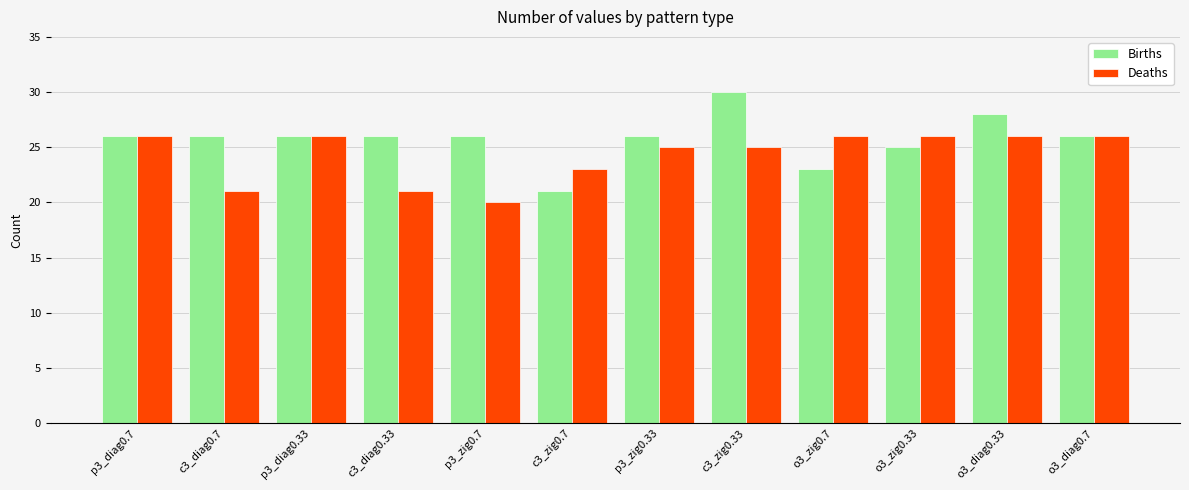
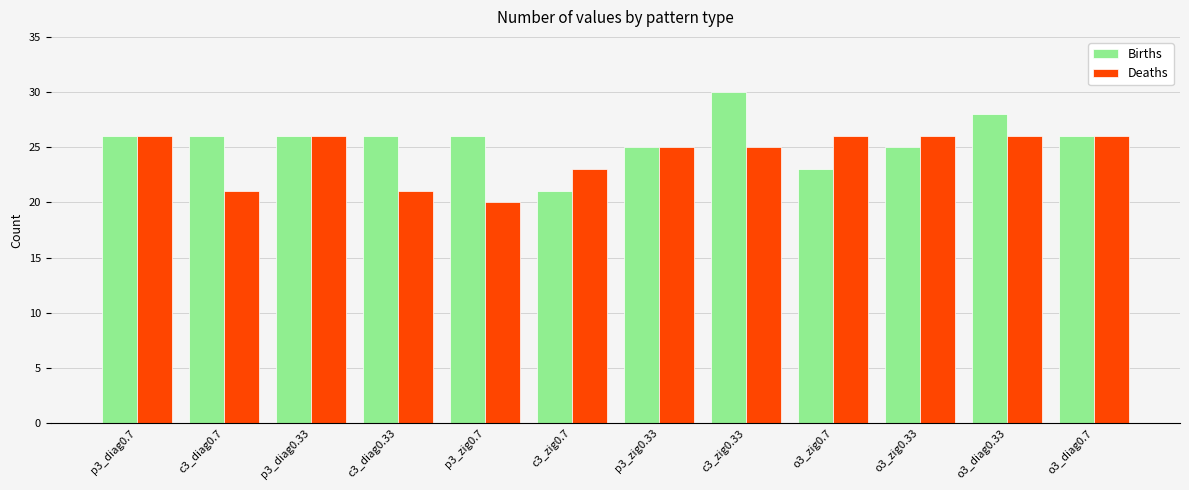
  {
    "Births": {
      "p3_diag0.7": 26,
      "c3_diag0.7": 26,
      "p3_diag0.33": 26,
      "c3_diag0.33": 26,
      "p3_zig0.7": 26,
      "c3_zig0.7": 21,
-     "p3_zig0.33": 26,
+     "p3_zig0.33": 25,
      "c3_zig0.33": 30,
      "o3_zig0.7": 23,
      "o3_zig0.33": 25,
      "o3_diag0.33": 28,
      "o3_diag0.7": 26
    },
    "Deaths": {
      "p3_diag0.7": 26,
      "c3_diag0.7": 21,
      "p3_diag0.33": 26,
      "c3_diag0.33": 21,
      "p3_zig0.7": 20,
      "c3_zig0.7": 23,
      "p3_zig0.33": 25,
      "c3_zig0.33": 25,
      "o3_zig0.7": 26,
      "o3_zig0.33": 26,
      "o3_diag0.33": 26,
      "o3_diag0.7": 26
    }
  }
